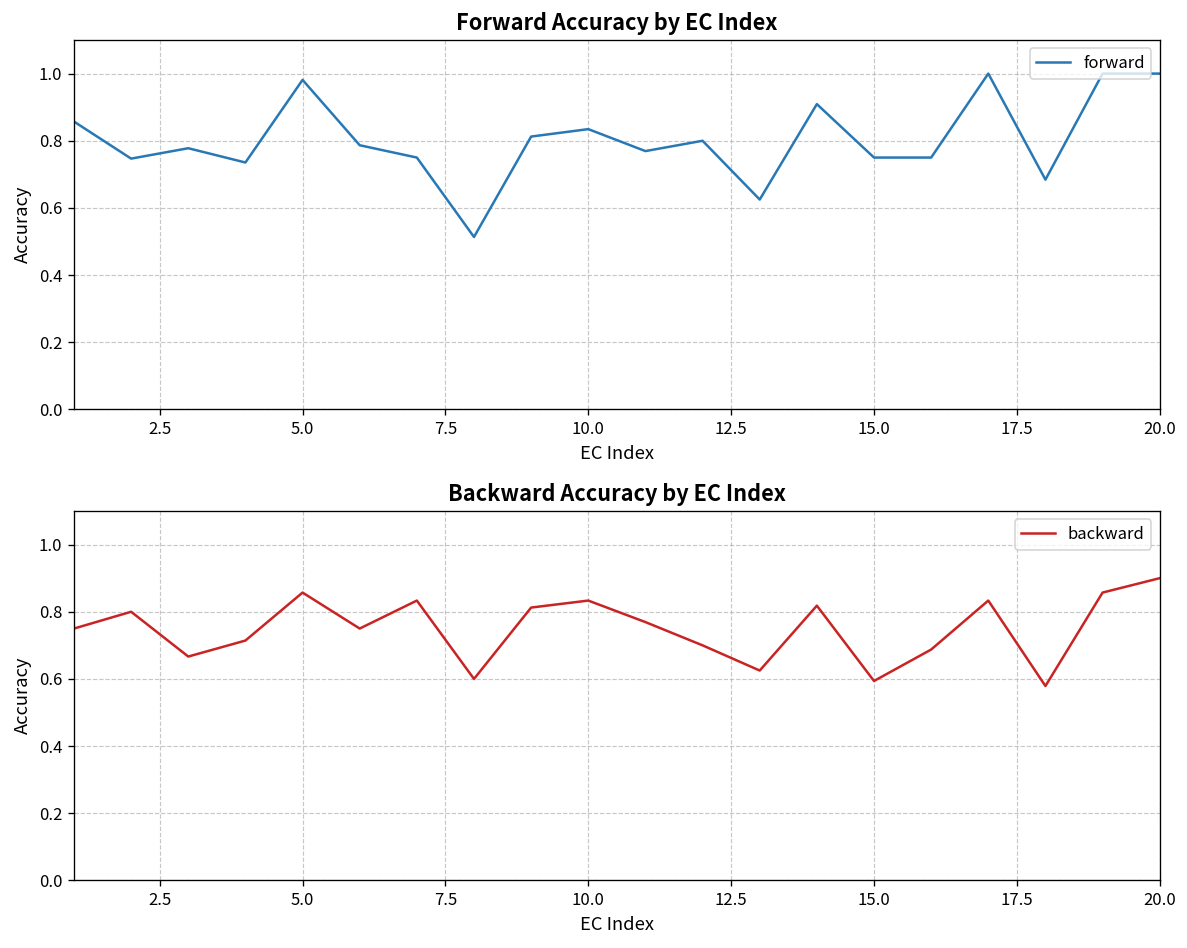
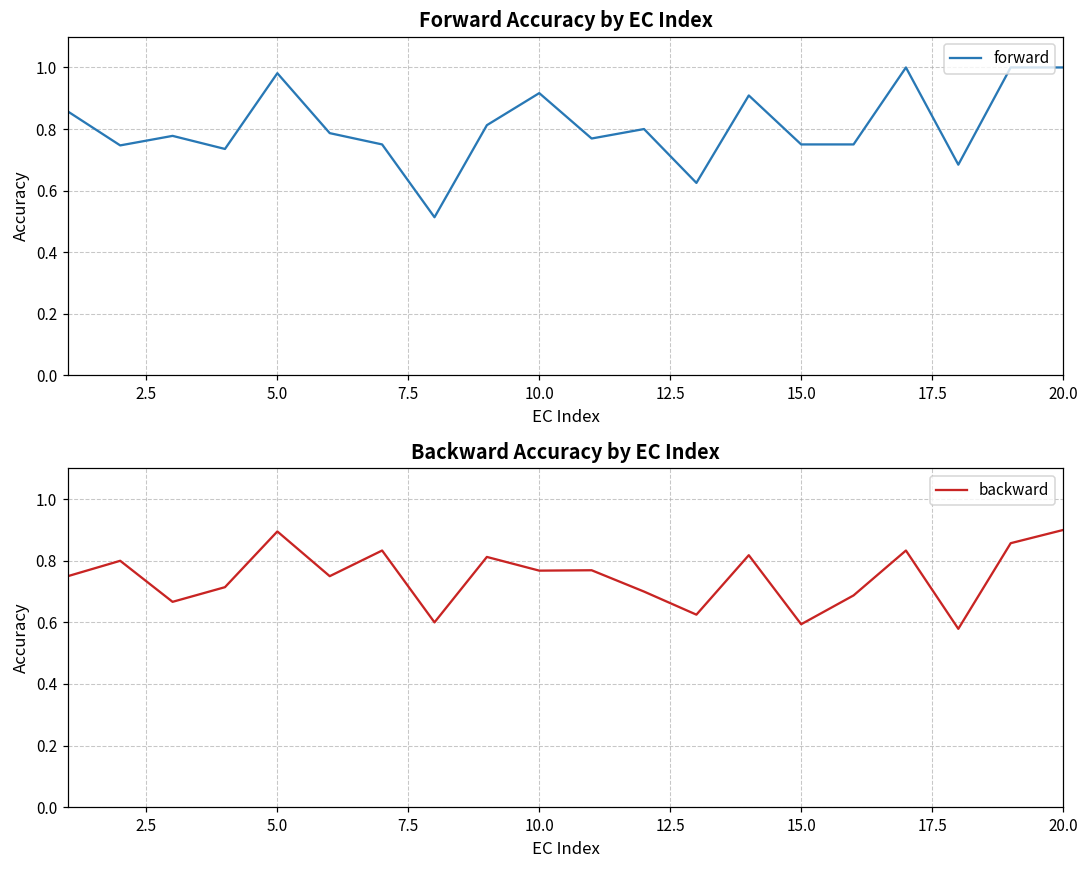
  {
    "Forward Accuracy by EC Index": {
      "5.0": 0.98,
-     "10.0": 0.83,
+     "10.0": 0.92,
      "15.0": 0.75,
      "20.0": 1.00
    },
    "Backward Accuracy by EC Index": {
-     "5.0": 0.86,
-     "10.0": 0.83,
+     "5.0": 0.90,
+     "10.0": 0.77,
      "15.0": 0.59,
      "20.0": 0.90
    }
  }
